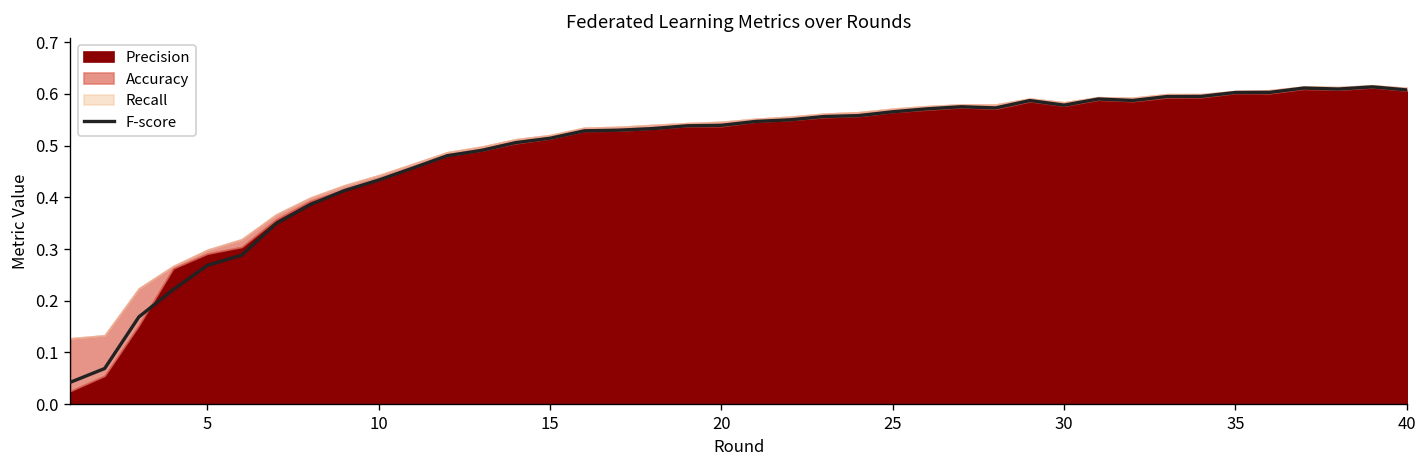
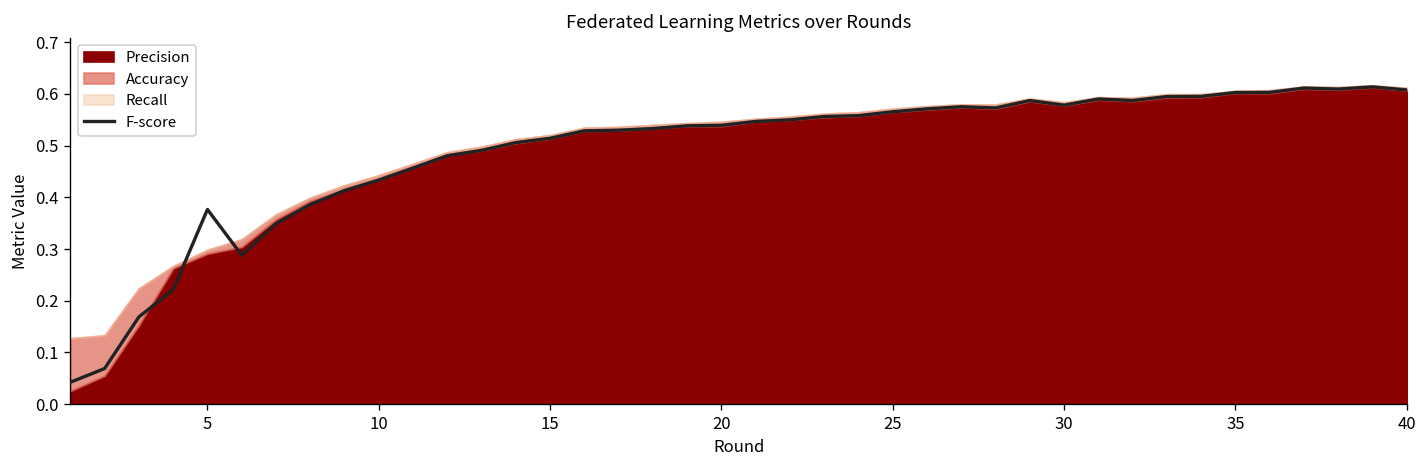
  {
    "F-score": {
-     "5": 0.27
+     "5": 0.38
    },
    "Precision": {
      "5": 0.29
    }
  }
